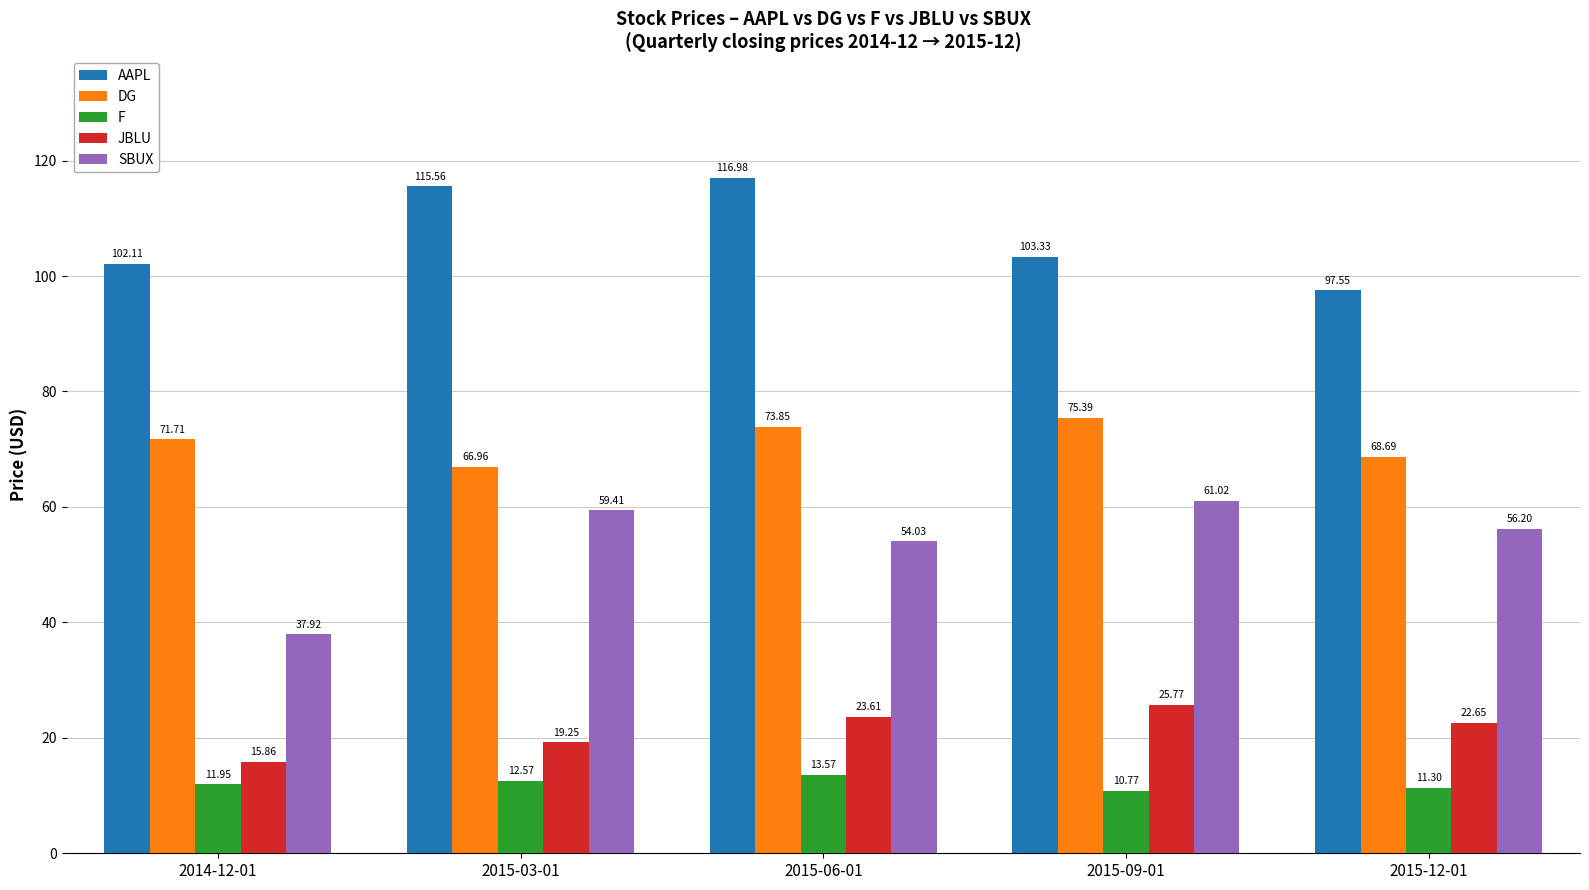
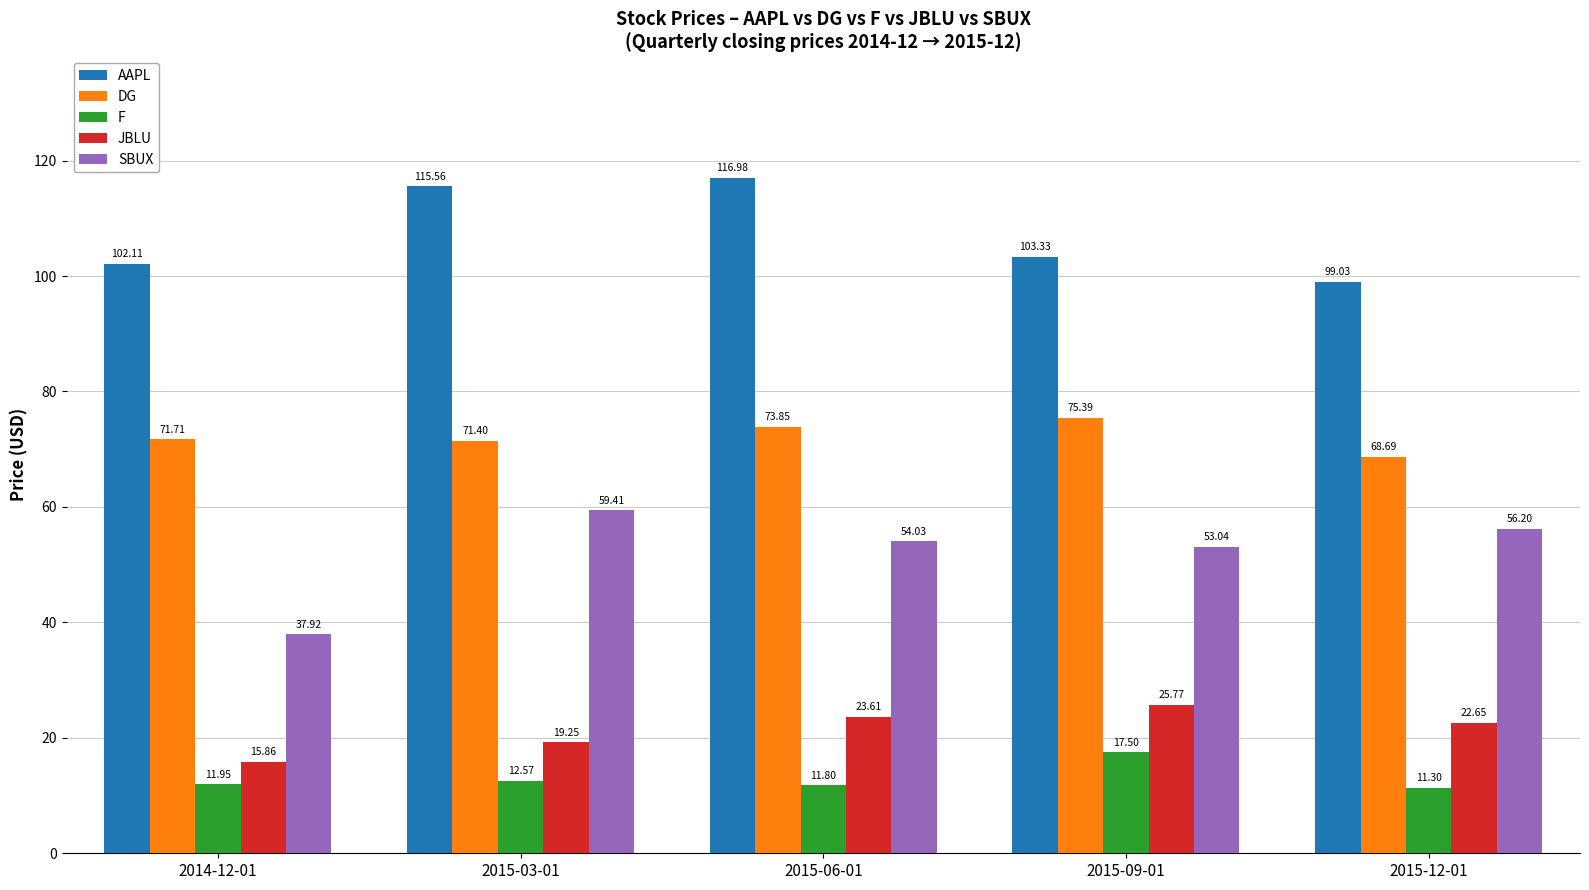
  {
    "AAPL": {
      "2014-12-01": 102.11,
      "2015-03-01": 115.56,
      "2015-06-01": 116.98,
      "2015-09-01": 103.33,
-     "2015-12-01": 97.55
+     "2015-12-01": 99.03
    },
    "DG": {
      "2014-12-01": 71.71,
-     "2015-03-01": 66.96,
+     "2015-03-01": 71.40,
      "2015-06-01": 73.85,
      "2015-09-01": 75.39,
      "2015-12-01": 68.69
    },
    "F": {
      "2014-12-01": 11.95,
      "2015-03-01": 12.57,
-     "2015-06-01": 13.57,
-     "2015-09-01": 10.77,
+     "2015-06-01": 11.80,
+     "2015-09-01": 17.50,
      "2015-12-01": 11.30
    },
    "JBLU": {
      "2014-12-01": 15.86,
      "2015-03-01": 19.25,
      "2015-06-01": 23.61,
      "2015-09-01": 25.77,
      "2015-12-01": 22.65
    },
    "SBUX": {
      "2014-12-01": 37.92,
      "2015-03-01": 59.41,
      "2015-06-01": 54.03,
-     "2015-09-01": 61.02,
+     "2015-09-01": 53.04,
      "2015-12-01": 56.20
    }
  }
